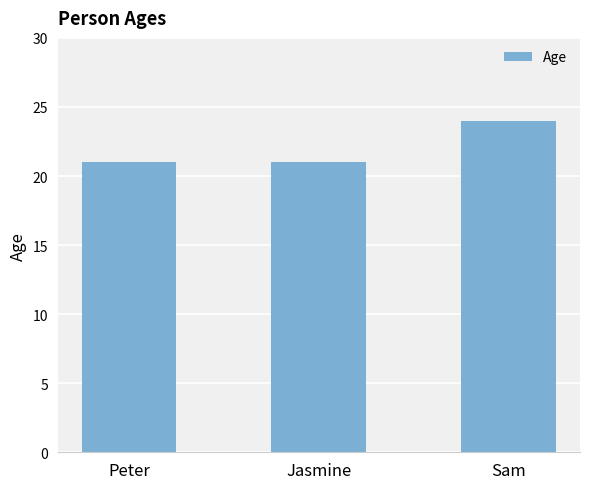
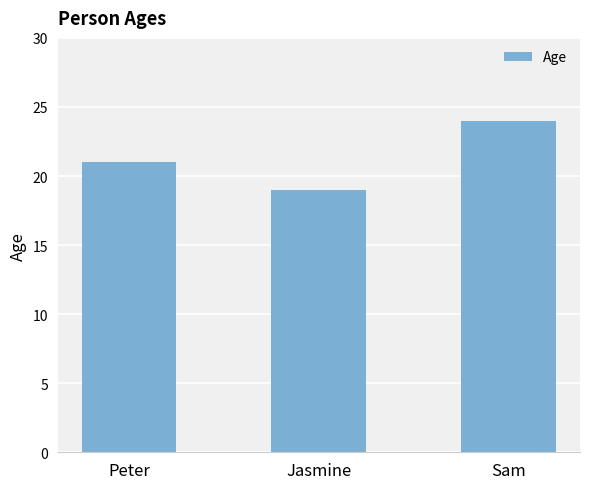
  {
    "Peter": 21,
-   "Jasmine": 21,
+   "Jasmine": 19,
    "Sam": 24
  }
